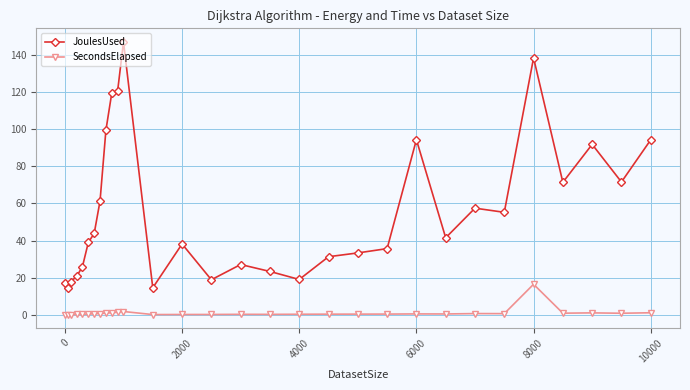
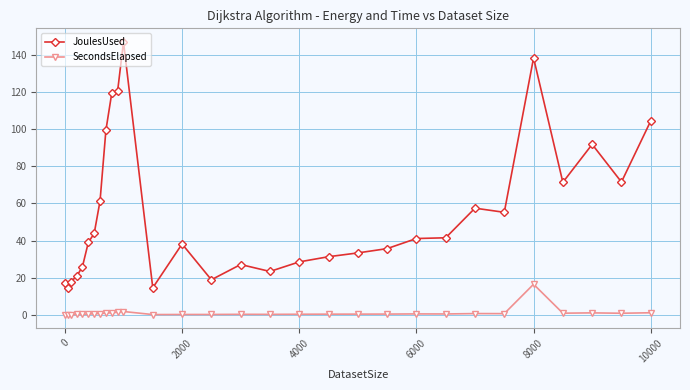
  {
    "JoulesUsed": {
      "2000": 38,
-     "4000": 19,
-     "6000": 94,
+     "4000": 29,
+     "6000": 41,
      "8000": 138,
-     "10000": 94
+     "10000": 104
    },
    "SecondsElapsed": {
      "2000": 0,
      "4000": 0,
      "6000": 1,
      "8000": 17,
      "10000": 1
    }
  }
